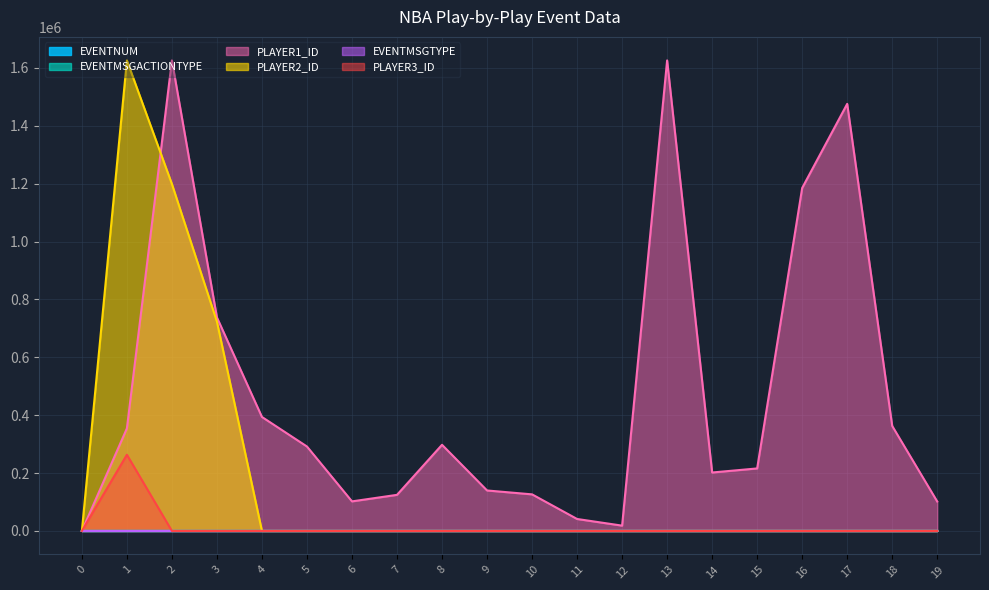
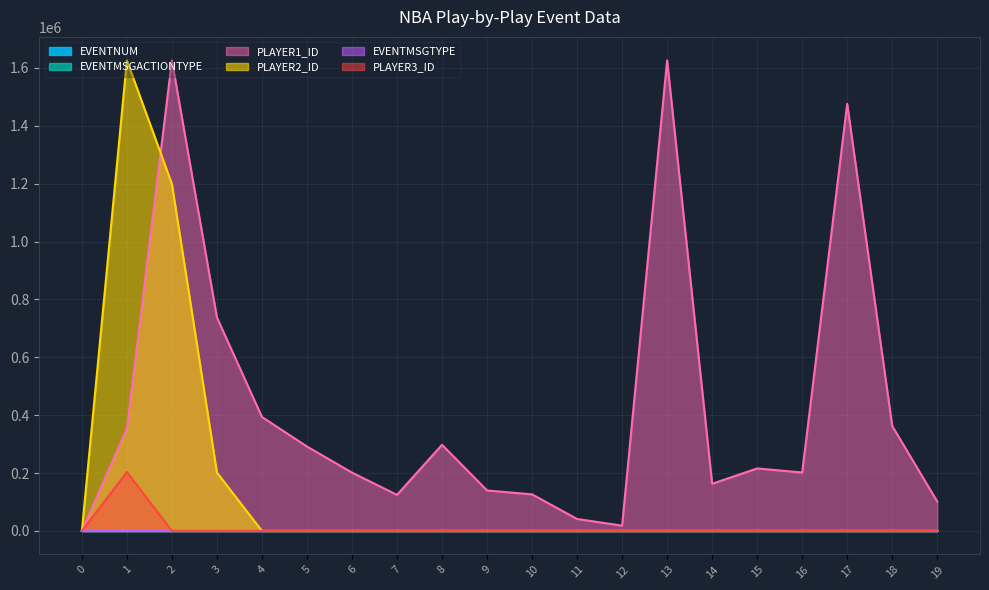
  {
    "EVENTMSGTYPE": {
      "1": 0
    },
    "PLAYER1_ID": {
      "1": 350000,
      "3": 740000,
      "4": 390000,
      "5": 290000,
-     "6": 100000,
+     "6": 200000,
      "7": 120000,
      "8": 300000,
      "9": 140000,
      "10": 130000,
      "11": 40000,
      "12": 20000,
      "13": 1630000,
-     "14": 200000,
+     "14": 160000,
      "15": 220000,
-     "16": 1190000,
+     "16": 200000,
      "17": 1480000,
      "18": 360000,
      "19": 100000
    },
    "PLAYER2_ID": {
      "2": 1200000,
-     "3": 720000
+     "3": 200000
    },
    "PLAYER3_ID": {
-     "1": 260000
+     "1": 200000
    }
  }
